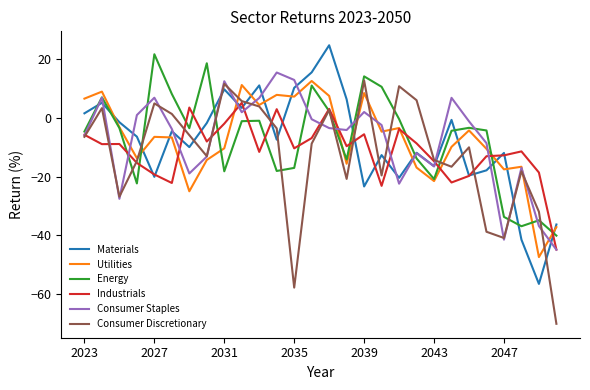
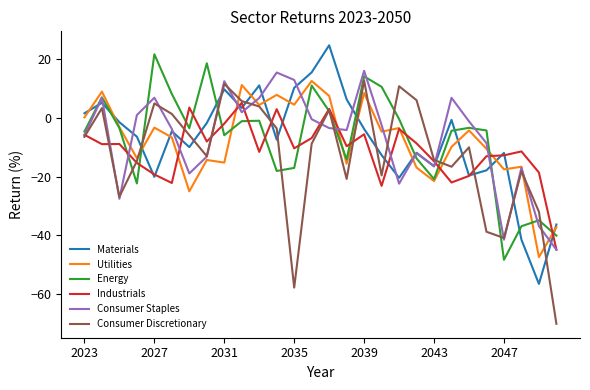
  {
    "Materials": {
      "2023": 2,
      "2031": 10,
      "2035": 10,
-     "2039": -23
+     "2039": -4
    },
    "Utilities": {
-     "2023": 7,
-     "2027": -6,
-     "2031": -10,
-     "2035": 7,
+     "2023": 0,
+     "2027": -3,
+     "2031": -15,
+     "2035": 5,
      "2039": 9,
      "2047": -17
    },
    "Energy": {
      "2023": -5,
      "2027": 22,
-     "2031": -18,
+     "2031": -6,
      "2035": -17,
      "2039": 14,
-     "2047": -34
+     "2047": -48
    },
    "Industrials": {
      "2031": -2,
      "2035": -10,
      "2039": -5
    },
    "Consumer Staples": {
      "2027": 7,
      "2031": 13,
      "2035": 13,
-     "2039": 2
+     "2039": 16
    },
    "Consumer Discretionary": {
      "2027": 5,
      "2031": 12,
      "2035": -58,
      "2039": 13
    }
  }
